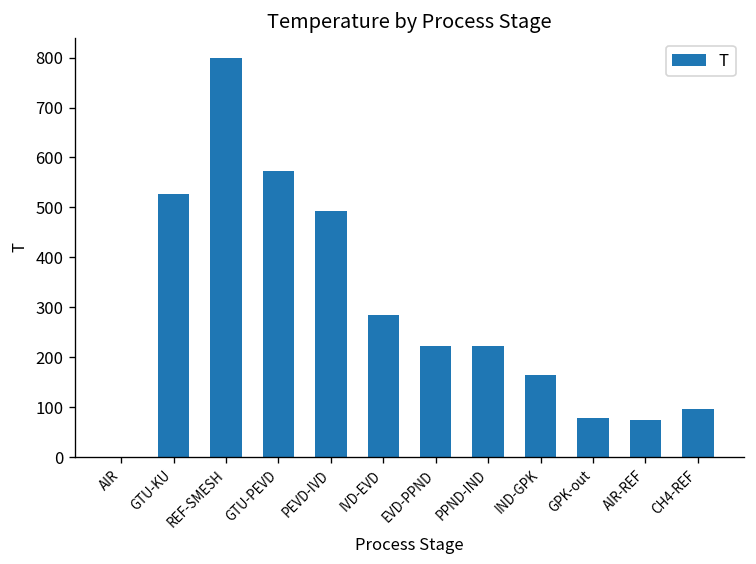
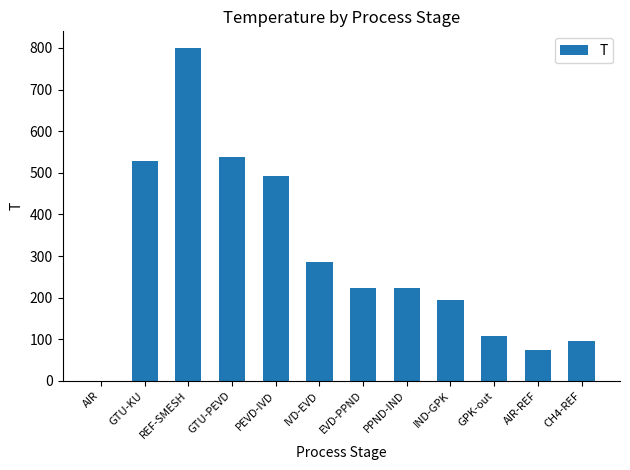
  {
    "AIR": 0,
    "GTU-KU": 530,
    "REF-SMESH": 800,
-   "GTU-PEVD": 570,
+   "GTU-PEVD": 540,
    "PEVD-IVD": 490,
    "IVD-EVD": 290,
    "EVD-PPND": 220,
    "PPND-IND": 220,
-   "IND-GPK": 160,
-   "GPK-out": 80,
+   "IND-GPK": 190,
+   "GPK-out": 110,
    "AIR-REF": 70,
    "CH4-REF": 100
  }
